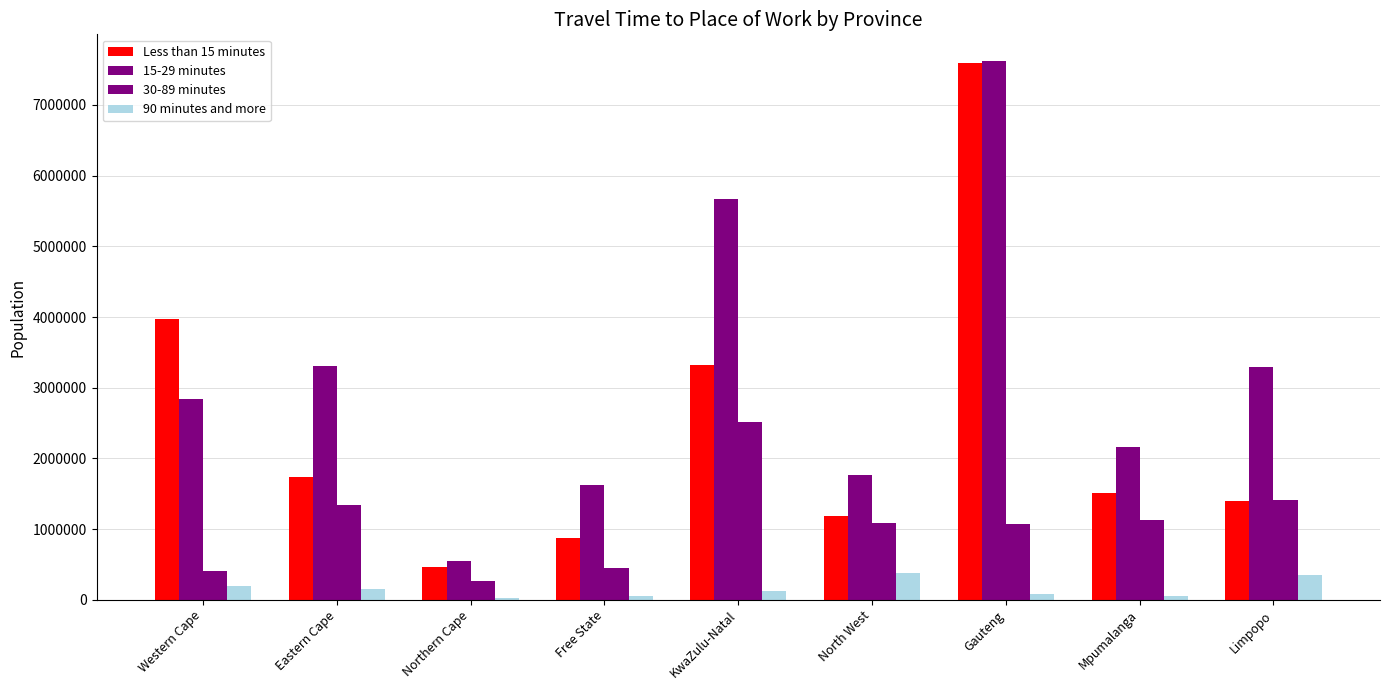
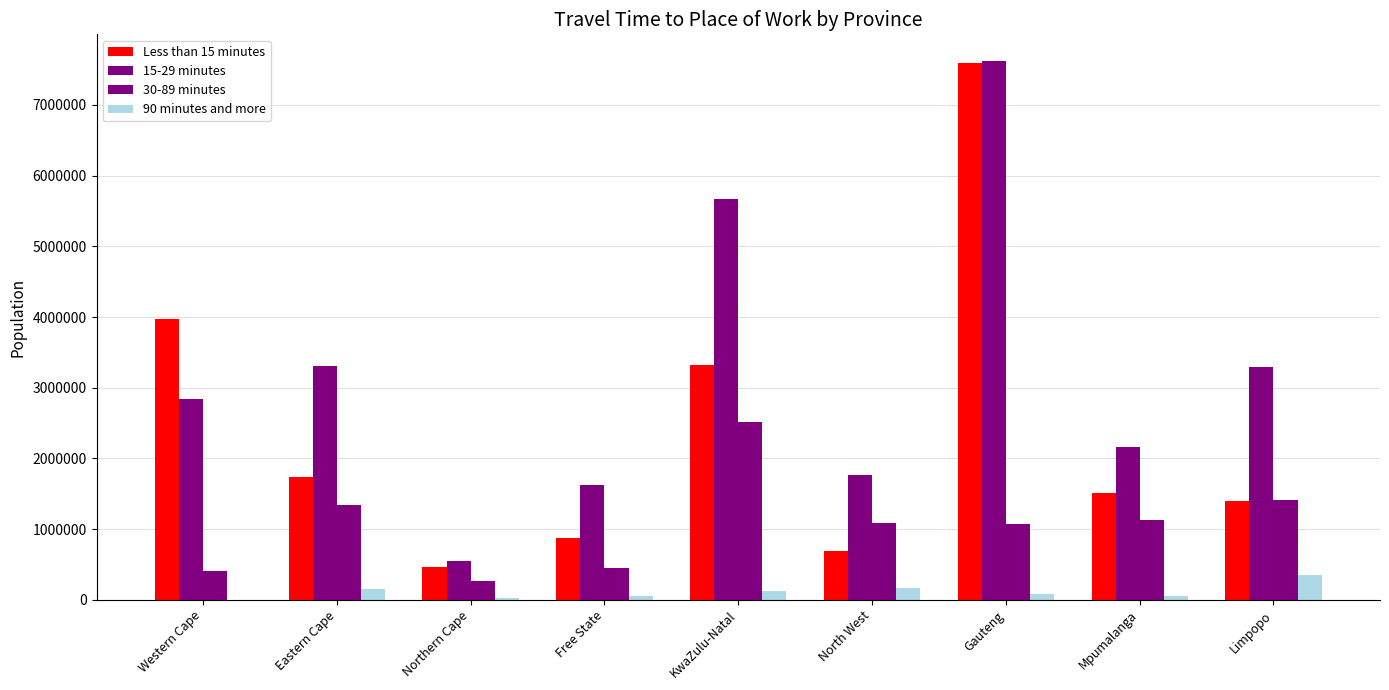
  {
    "Less than 15 minutes": {
      "Western Cape": 4000000,
      "Eastern Cape": 1700000,
      "Northern Cape": 500000,
      "Free State": 900000,
      "KwaZulu-Natal": 3300000,
-     "North West": 1200000,
+     "North West": 700000,
      "Gauteng": 7600000,
      "Mpumalanga": 1500000,
      "Limpopo": 1400000
    },
    "90 minutes and more": {
-     "Western Cape": 200000,
+     "Western Cape": 0,
      "Eastern Cape": 100000,
      "Free State": 100000,
      "KwaZulu-Natal": 100000,
-     "North West": 400000,
+     "North West": 200000,
      "Gauteng": 100000,
      "Mpumalanga": 100000,
      "Limpopo": 300000
    }
  }
